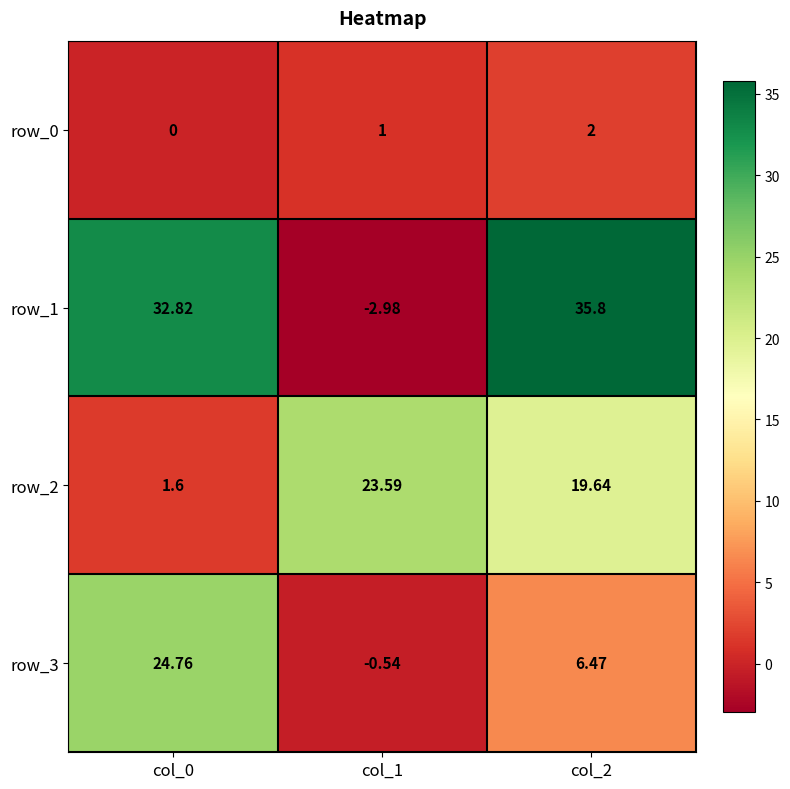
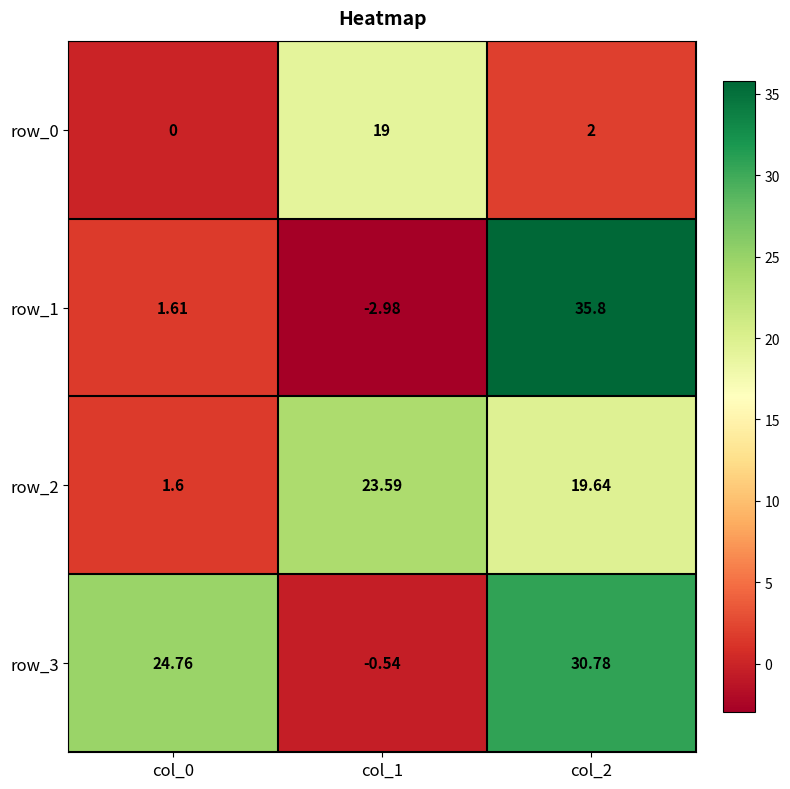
  {
    "row_0": {
      "col_0": 0,
-     "col_1": 1,
+     "col_1": 19,
      "col_2": 2
    },
    "row_1": {
-     "col_0": 32.82,
+     "col_0": 1.61,
      "col_1": -2.98,
      "col_2": 35.8
    },
    "row_2": {
      "col_0": 1.6,
      "col_1": 23.59,
      "col_2": 19.64
    },
    "row_3": {
      "col_0": 24.76,
      "col_1": -0.54,
-     "col_2": 6.47
+     "col_2": 30.78
    }
  }
